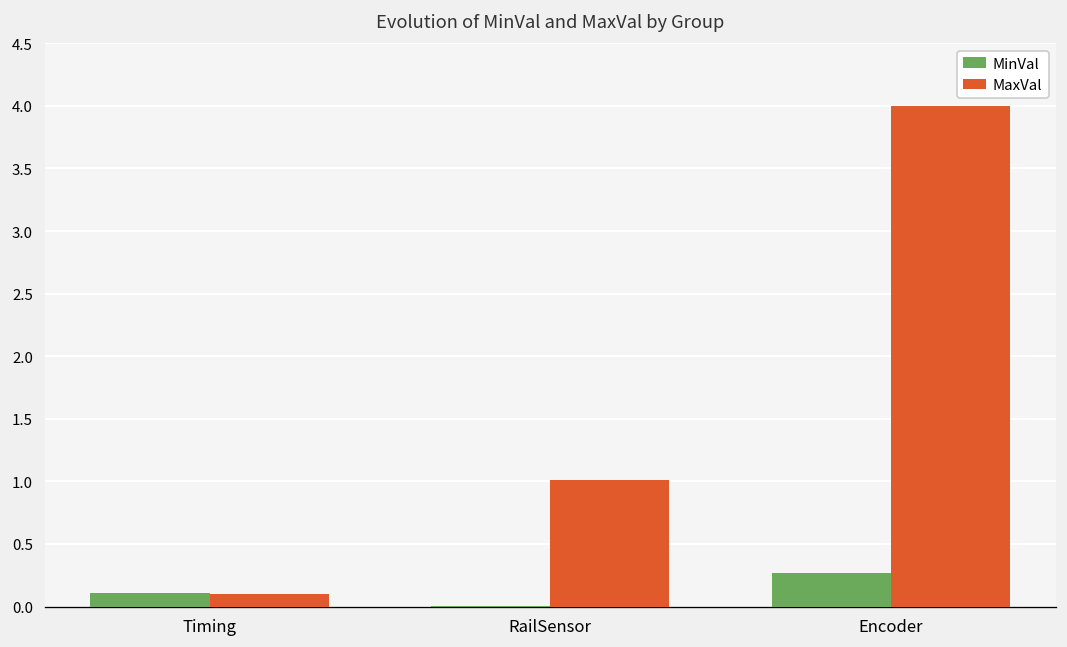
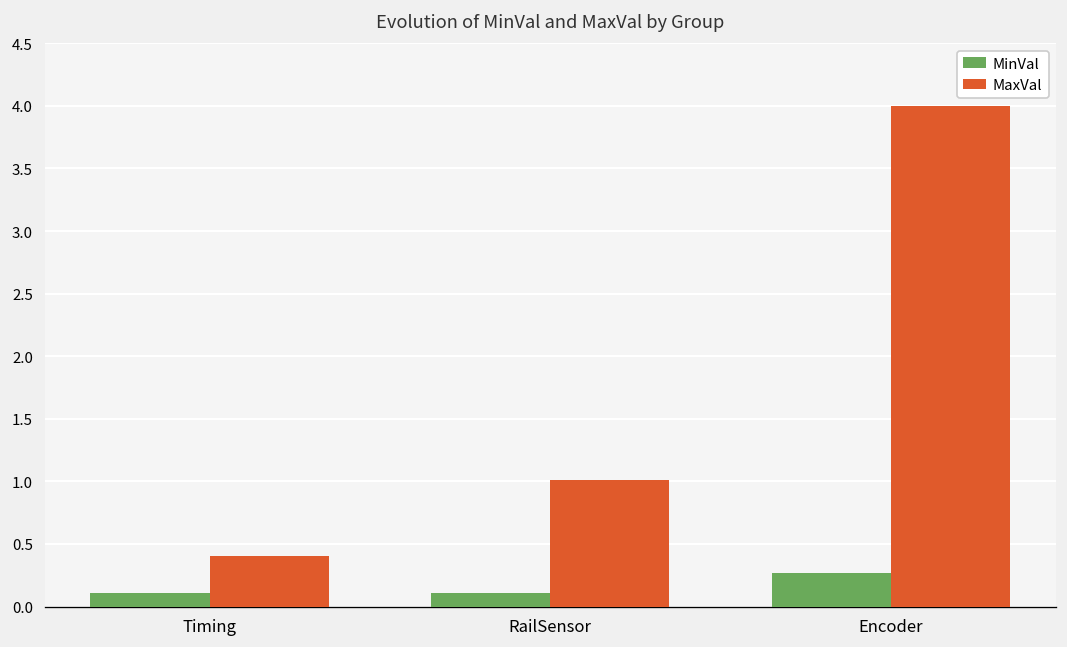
  {
    "MinVal": {
      "Timing": 0.11,
-     "RailSensor": 0.00,
+     "RailSensor": 0.11,
      "Encoder": 0.27
    },
    "MaxVal": {
-     "Timing": 0.1,
+     "Timing": 0.4,
      "RailSensor": 1.0,
      "Encoder": 4.0
    }
  }
